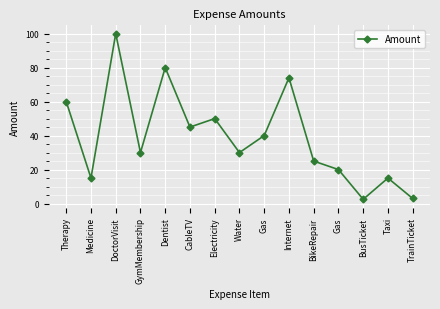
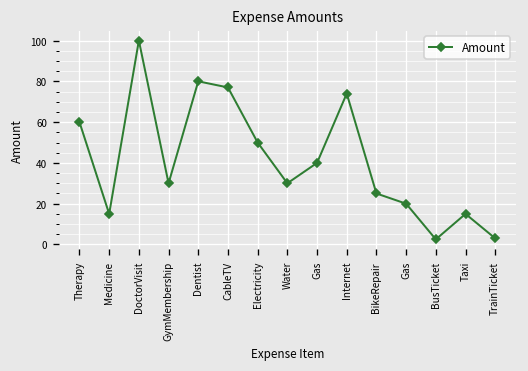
  {
    "Therapy": 60,
    "Medicine": 15,
    "DoctorVisit": 100,
    "GymMembership": 30,
    "Dentist": 80,
-   "CableTV": 45,
+   "CableTV": 77,
    "Electricity": 50,
    "Water": 30,
    "Internet": 74,
    "BikeRepair": 25,
    "BusTicket": 3,
    "Taxi": 15,
    "TrainTicket": 3
  }
